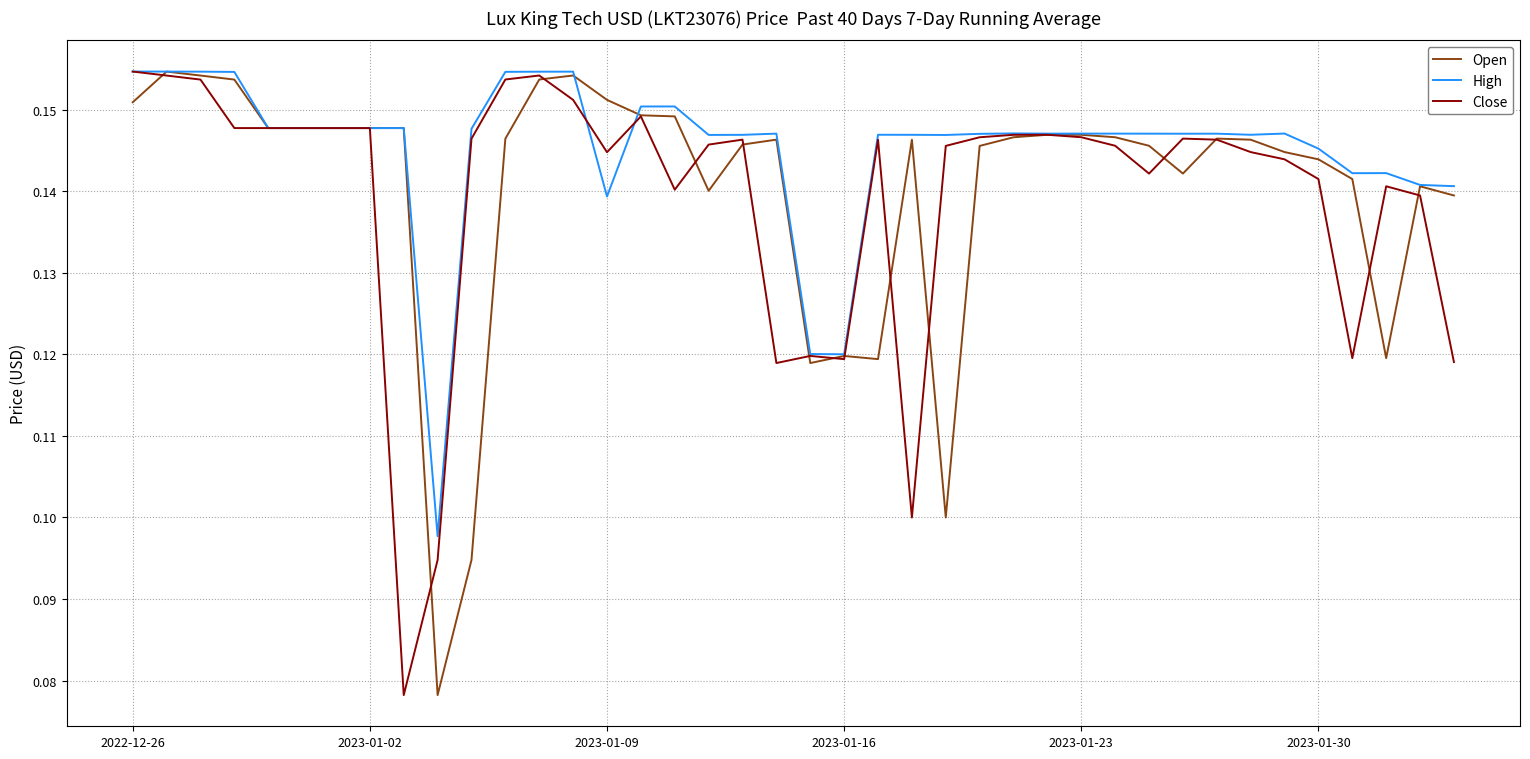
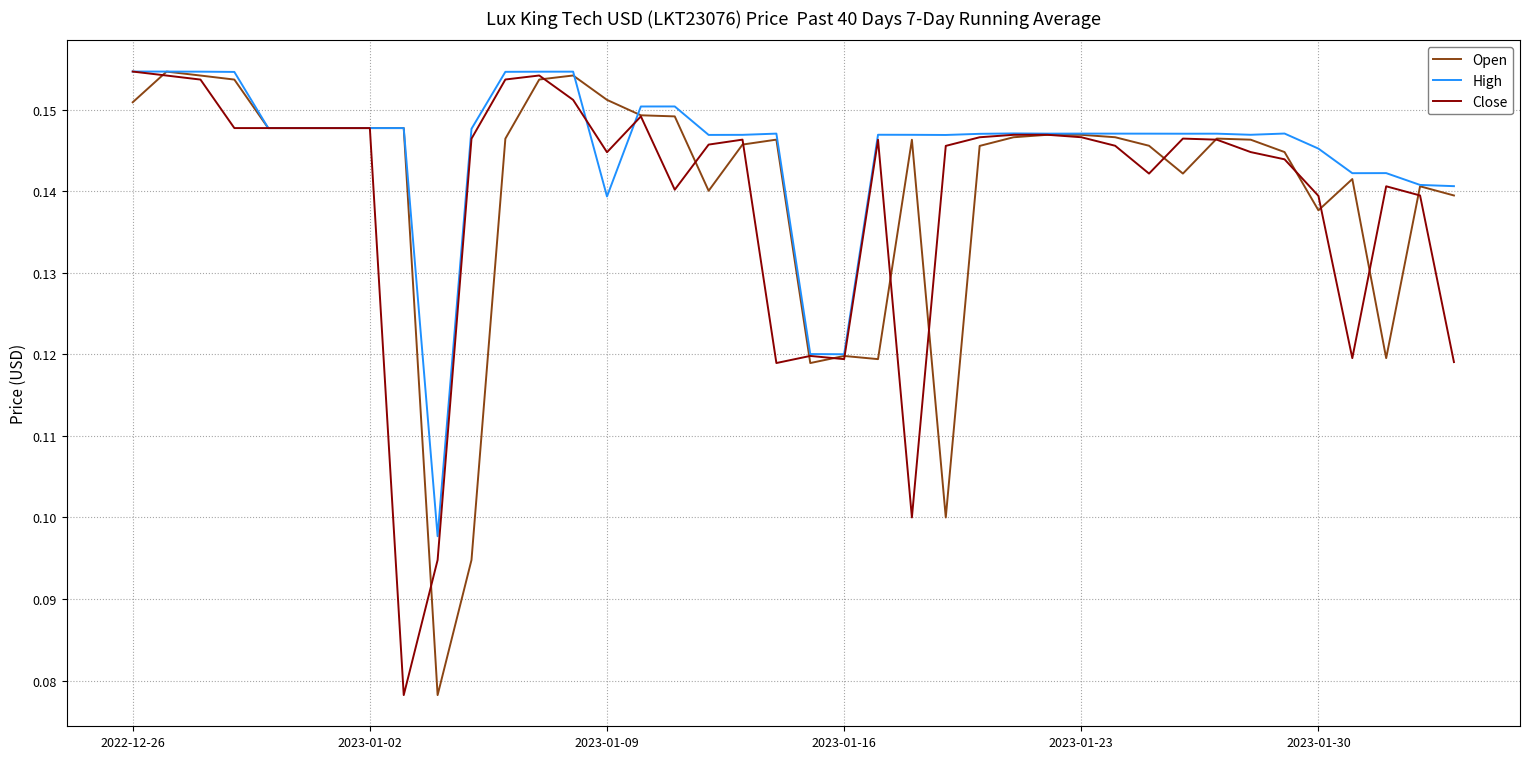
  {
    "Open": {
      "2022-12-26": 0.151,
      "2023-01-09": 0.151,
-     "2023-01-30": 0.144
+     "2023-01-30": 0.138
    },
    "High": {
      "2023-01-09": 0.139,
      "2023-01-30": 0.145
    },
    "Close": {
      "2023-01-09": 0.145,
      "2023-01-16": 0.119,
-     "2023-01-30": 0.141
+     "2023-01-30": 0.139
    }
  }
